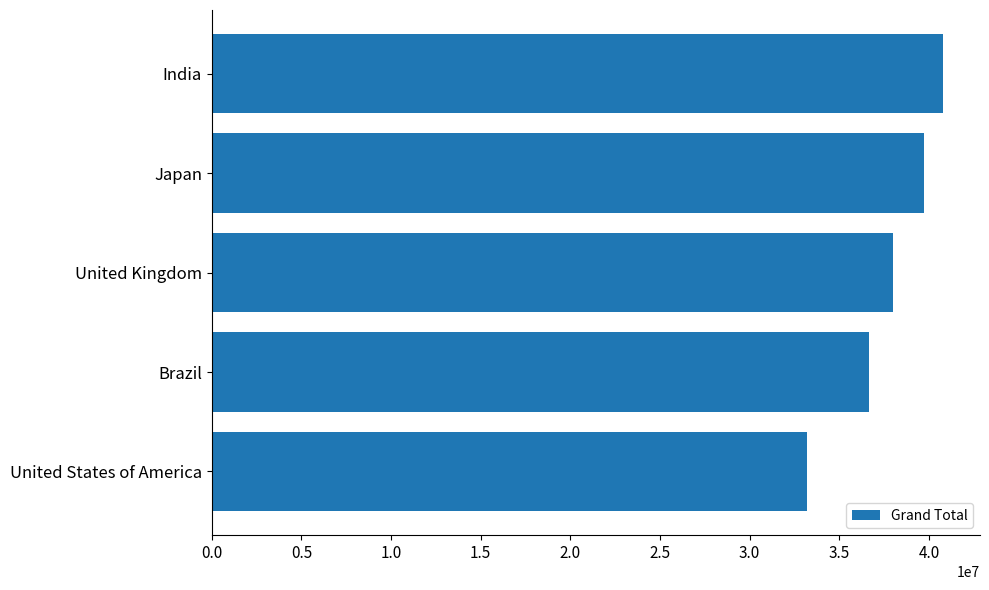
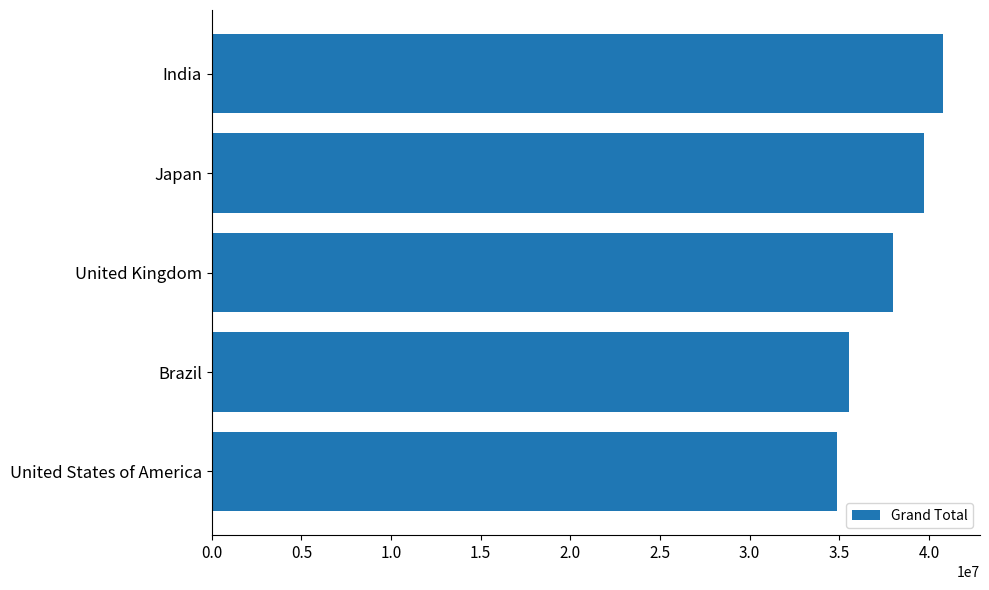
  {
    "India": 40800000,
    "Japan": 39700000,
    "United Kingdom": 38000000,
-   "Brazil": 36600000,
-   "United States of America": 33200000
+   "Brazil": 35600000,
+   "United States of America": 34900000
  }
